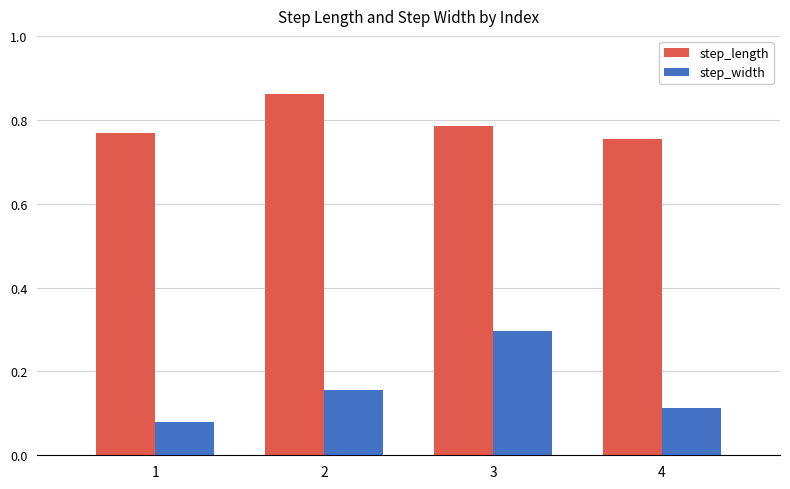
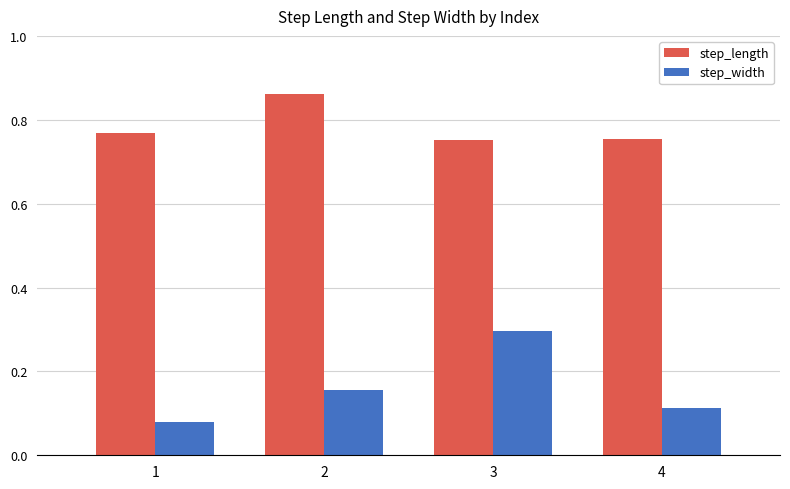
  {
    "step_length": {
      "1": 0.77,
      "2": 0.86,
-     "3": 0.79,
+     "3": 0.75,
      "4": 0.76
    },
    "step_width": {
      "1": 0.08,
      "2": 0.16,
      "3": 0.30,
      "4": 0.11
    }
  }
